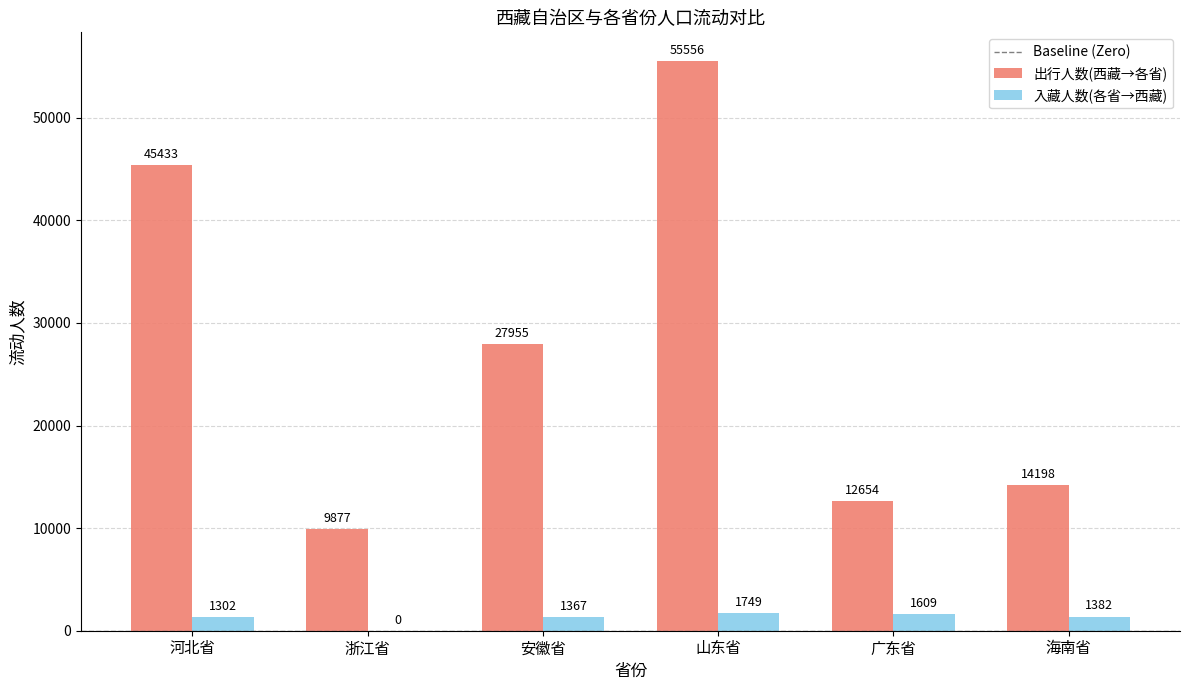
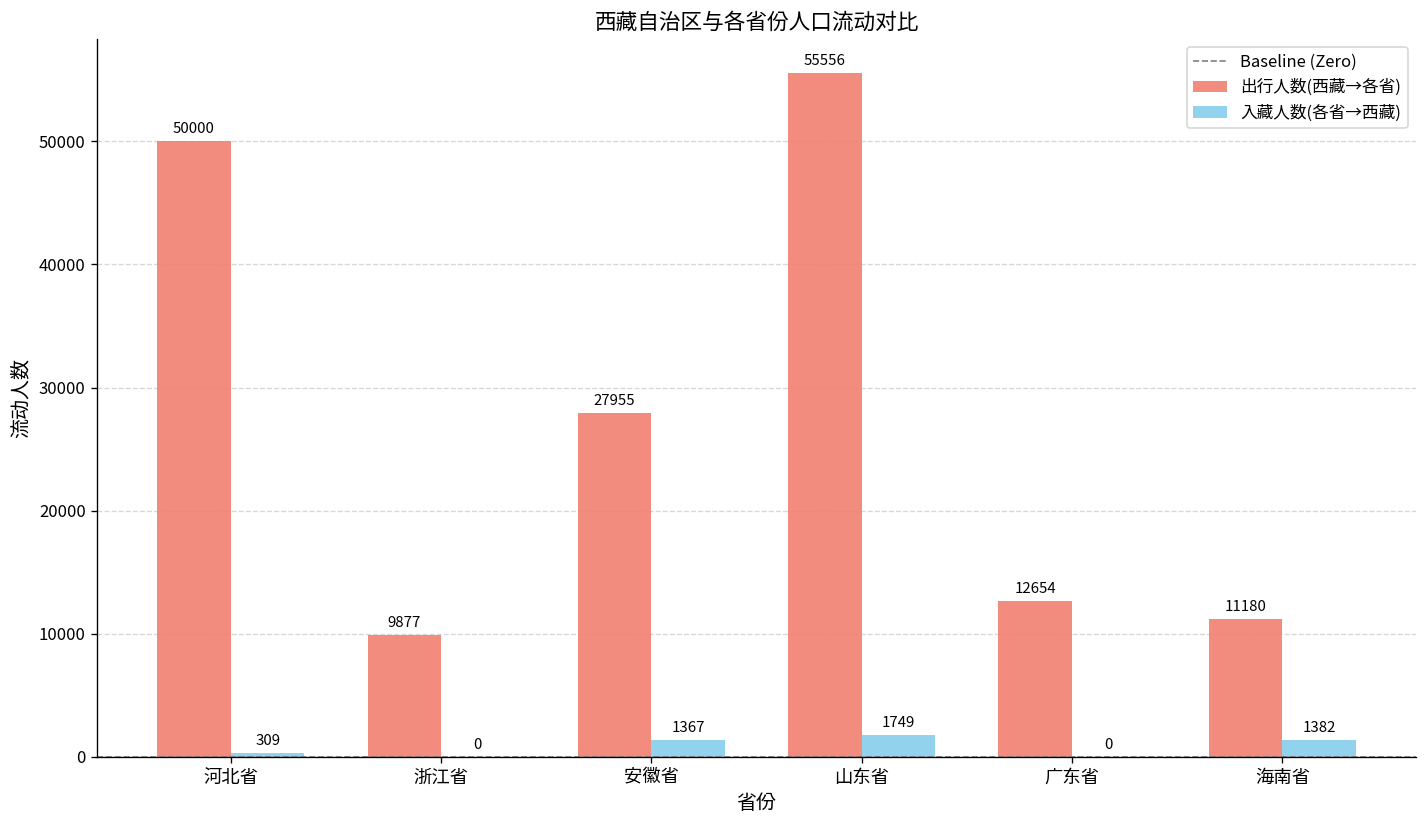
  {
    "出行人数(西藏→各省)": {
-     "河北省": 45433,
+     "河北省": 50000,
      "浙江省": 9877,
      "安徽省": 27955,
      "山东省": 55556,
      "广东省": 12654,
-     "海南省": 14198
+     "海南省": 11180
    },
    "入藏人数(各省→西藏)": {
-     "河北省": 1302,
+     "河北省": 309,
      "浙江省": 0,
      "安徽省": 1367,
      "山东省": 1749,
-     "广东省": 1609,
+     "广东省": 0,
      "海南省": 1382
    }
  }
